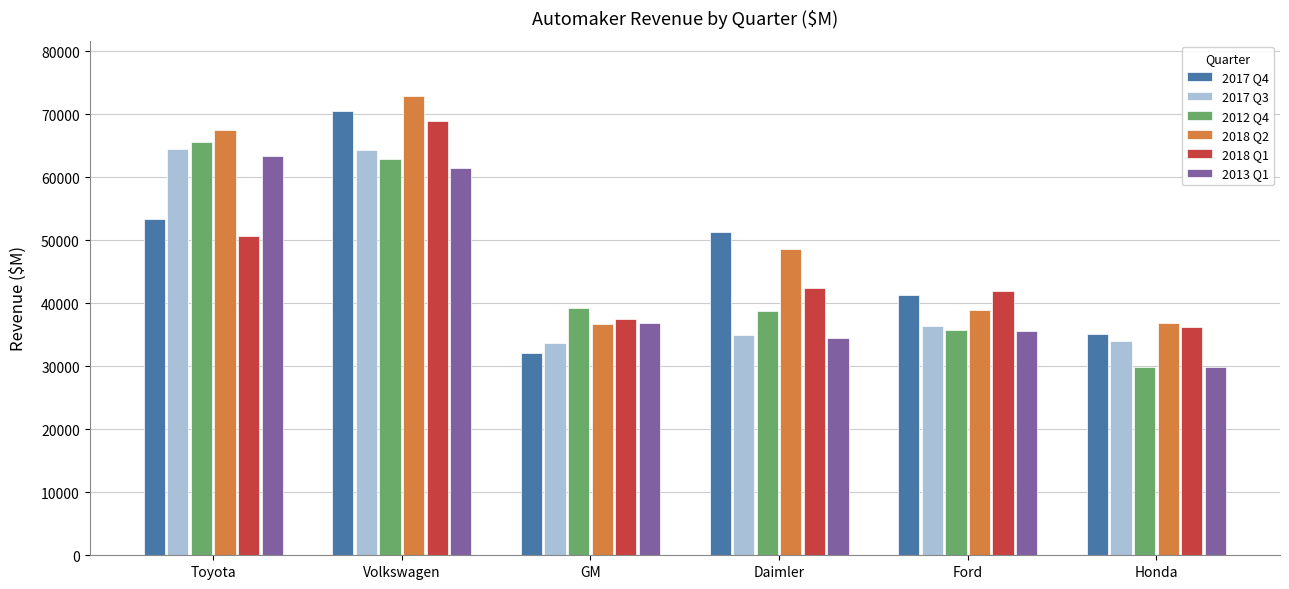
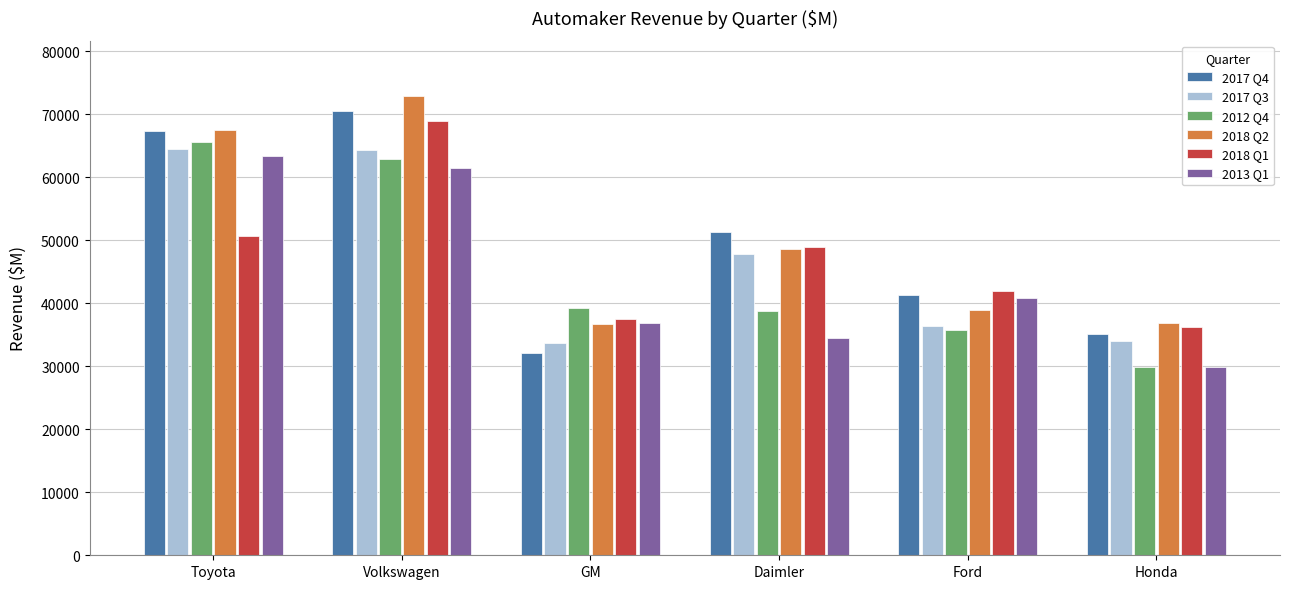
  {
    "2017 Q4": {
-     "Toyota": 53000,
+     "Toyota": 67000,
      "Volkswagen": 70000,
      "GM": 32000,
      "Daimler": 51000,
      "Ford": 41000,
      "Honda": 35000
    },
    "2017 Q3": {
      "Toyota": 64000,
      "Volkswagen": 64000,
      "GM": 34000,
-     "Daimler": 35000,
+     "Daimler": 48000,
      "Ford": 36000,
      "Honda": 34000
    },
    "2012 Q4": {
      "Toyota": 66000,
      "Volkswagen": 63000,
      "GM": 39000,
      "Daimler": 39000,
      "Ford": 36000,
      "Honda": 30000
    },
    "2018 Q2": {
      "Toyota": 67000,
      "Volkswagen": 73000,
      "GM": 37000,
      "Daimler": 49000,
      "Ford": 39000,
      "Honda": 37000
    },
    "2018 Q1": {
      "Toyota": 51000,
      "Volkswagen": 69000,
      "GM": 37000,
-     "Daimler": 42000,
+     "Daimler": 49000,
      "Ford": 42000,
      "Honda": 36000
    },
    "2013 Q1": {
      "Toyota": 63000,
      "Volkswagen": 61000,
      "GM": 37000,
      "Daimler": 34000,
-     "Ford": 36000,
+     "Ford": 41000,
      "Honda": 30000
    }
  }
